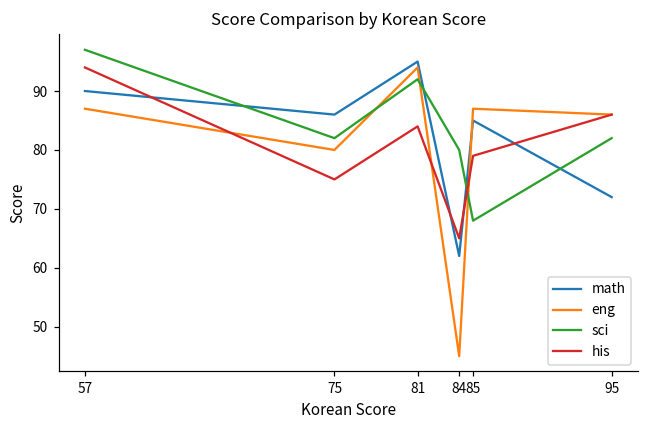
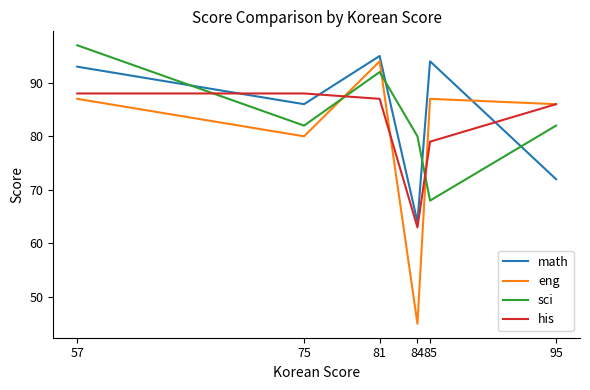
  {
    "math": {
-     "57": 90,
+     "57": 93,
      "75": 86,
      "81": 95,
-     "84": 62,
-     "85": 85,
+     "84": 64,
+     "85": 94,
      "95": 72
    },
    "eng": {
      "57": 87,
      "75": 80,
      "81": 94,
      "84": 45,
      "85": 87
    },
    "sci": {
      "57": 97,
      "75": 82,
      "81": 92,
      "84": 80,
      "85": 68,
      "95": 82
    },
    "his": {
-     "57": 94,
-     "75": 75,
-     "81": 84,
-     "84": 65,
+     "57": 88,
+     "75": 88,
+     "81": 87,
+     "84": 63,
      "85": 79
    }
  }
